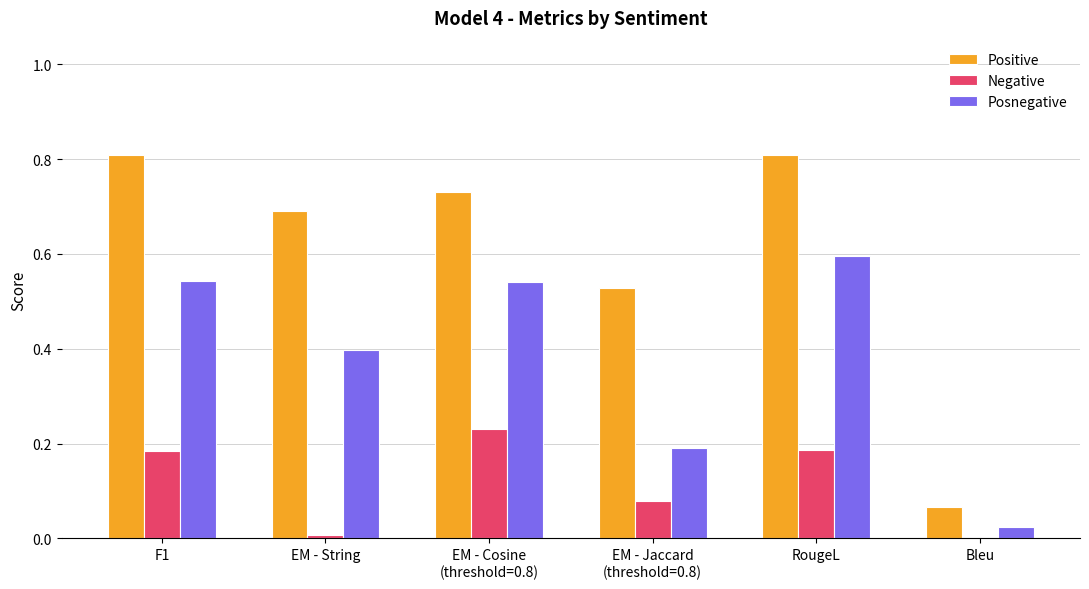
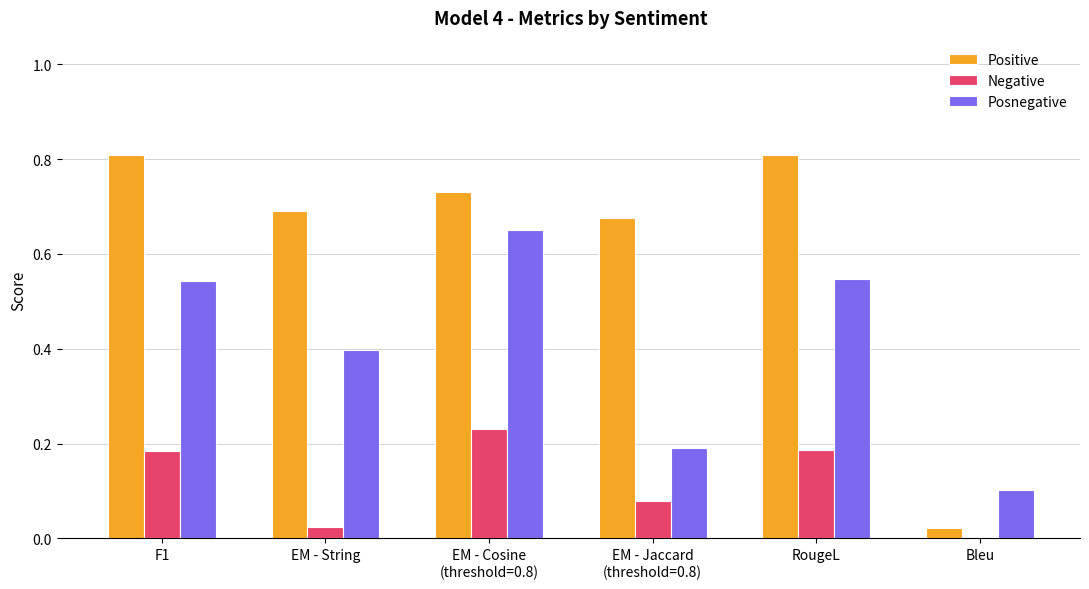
  {
    "Positive": {
      "F1": 0.81,
      "EM - String": 0.69,
      "EM - Cosine (threshold=0.8)": 0.73,
-     "EM - Jaccard (threshold=0.8)": 0.53,
+     "EM - Jaccard (threshold=0.8)": 0.68,
      "RougeL": 0.81,
-     "Bleu": 0.07
+     "Bleu": 0.02
    },
    "Negative": {
      "F1": 0.18,
-     "EM - String": 0.01,
+     "EM - String": 0.02,
      "EM - Cosine (threshold=0.8)": 0.23,
      "EM - Jaccard (threshold=0.8)": 0.08,
      "RougeL": 0.19,
      "Bleu": 0.00
    },
    "Posnegative": {
      "F1": 0.54,
      "EM - String": 0.40,
-     "EM - Cosine (threshold=0.8)": 0.54,
+     "EM - Cosine (threshold=0.8)": 0.65,
      "EM - Jaccard (threshold=0.8)": 0.19,
-     "RougeL": 0.60,
-     "Bleu": 0.02
+     "RougeL": 0.55,
+     "Bleu": 0.10
    }
  }
